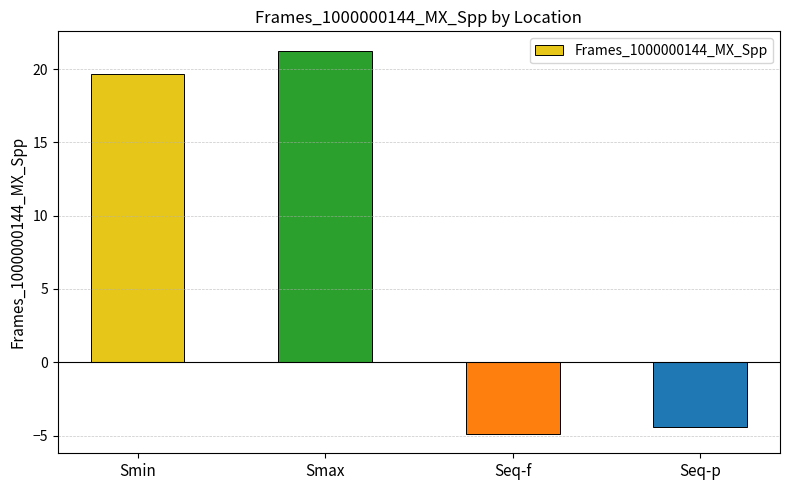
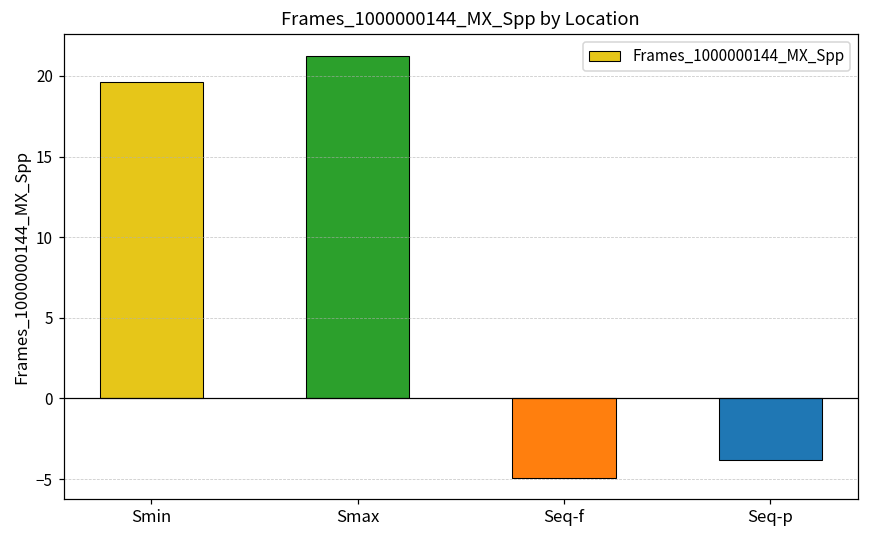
  {
    "Smin": 19.7,
    "Smax": 21.3,
    "Seq-f": -4.9,
-   "Seq-p": -4.4
+   "Seq-p": -3.8
  }
